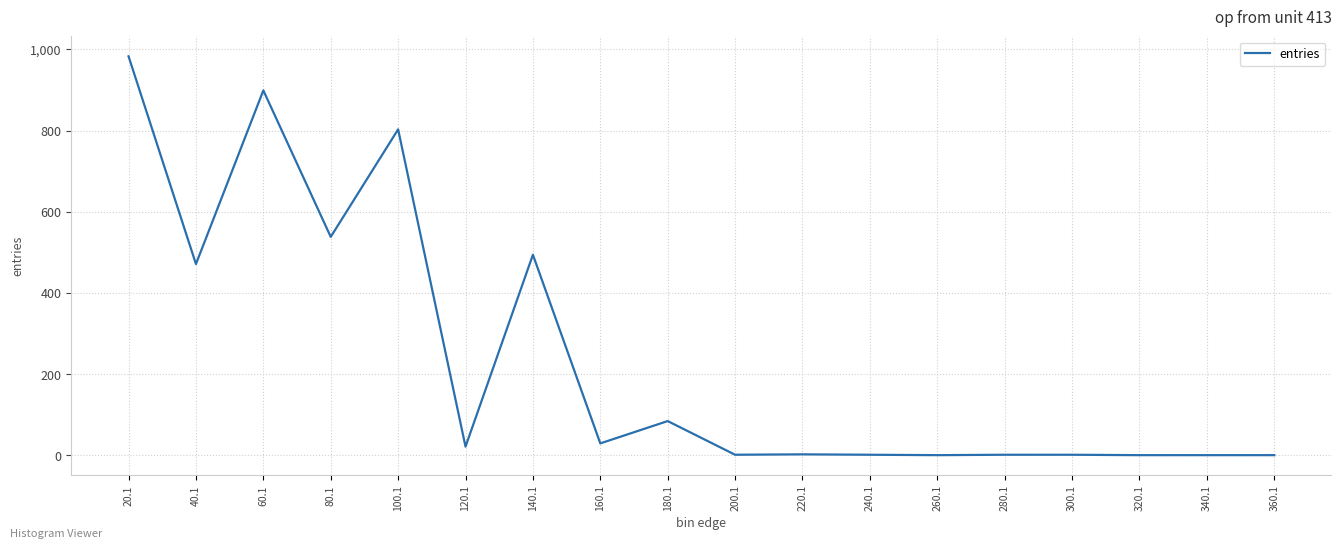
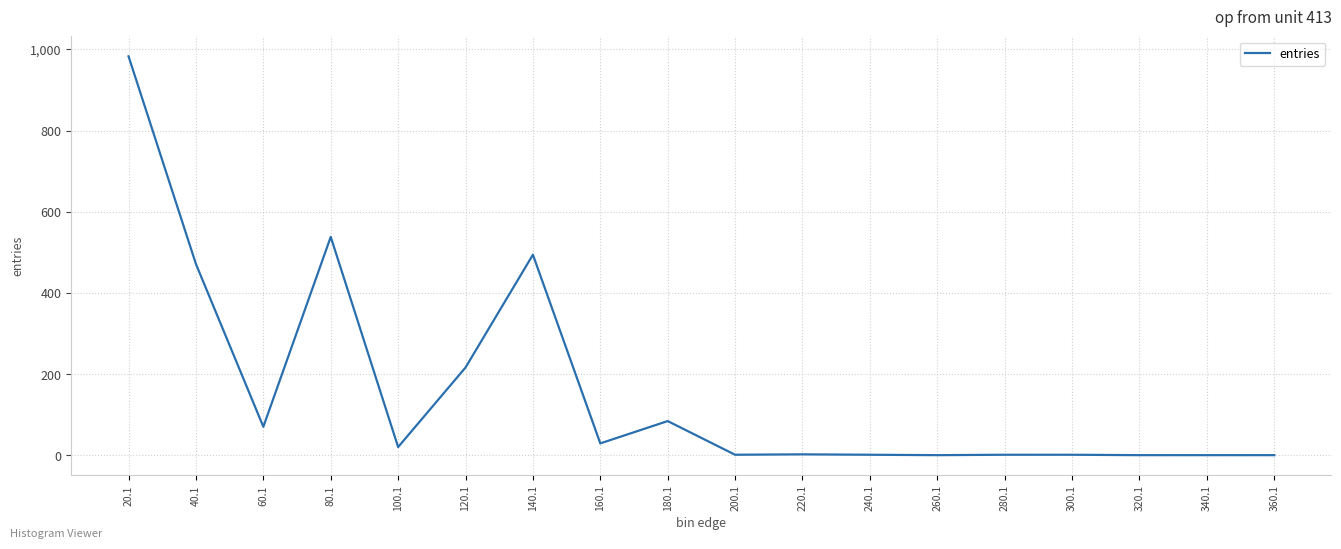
  {
    "20.1": 980,
    "40.1": 470,
-   "60.1": 900,
+   "60.1": 70,
    "80.1": 540,
-   "100.1": 800,
-   "120.1": 20,
+   "100.1": 20,
+   "120.1": 220,
    "140.1": 490,
    "160.1": 30,
    "180.1": 80,
    "200.1": 0,
    "220.1": 0,
    "240.1": 0,
    "260.1": 0,
    "280.1": 0,
    "300.1": 0,
    "320.1": 0,
    "340.1": 0,
    "360.1": 0
  }
